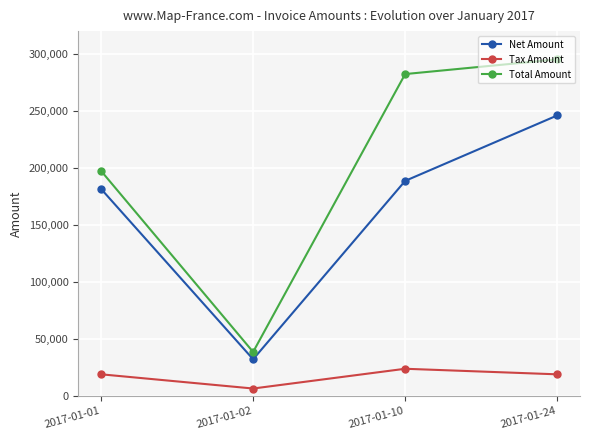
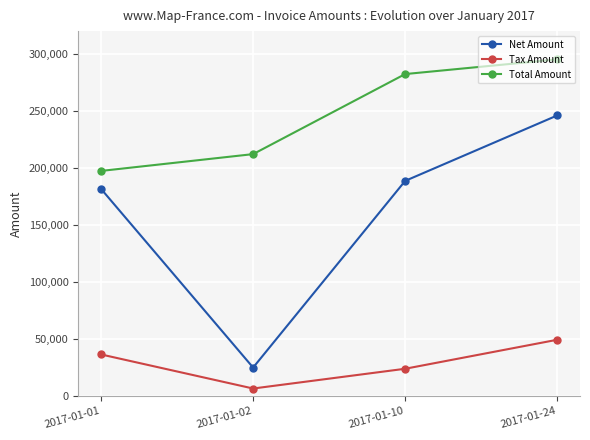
  {
    "Net Amount": {
      "2017-01-01": "182,000",
-     "2017-01-02": "32,000",
+     "2017-01-02": "25,000",
      "2017-01-10": "189,000",
      "2017-01-24": "246,000"
    },
    "Tax Amount": {
-     "2017-01-01": "19,000",
+     "2017-01-01": "36,000",
      "2017-01-02": "6,000",
      "2017-01-10": "24,000",
-     "2017-01-24": "19,000"
+     "2017-01-24": "49,000"
    },
    "Total Amount": {
      "2017-01-01": "197,000",
-     "2017-01-02": "38,000",
+     "2017-01-02": "212,000",
      "2017-01-10": "282,000"
    }
  }
